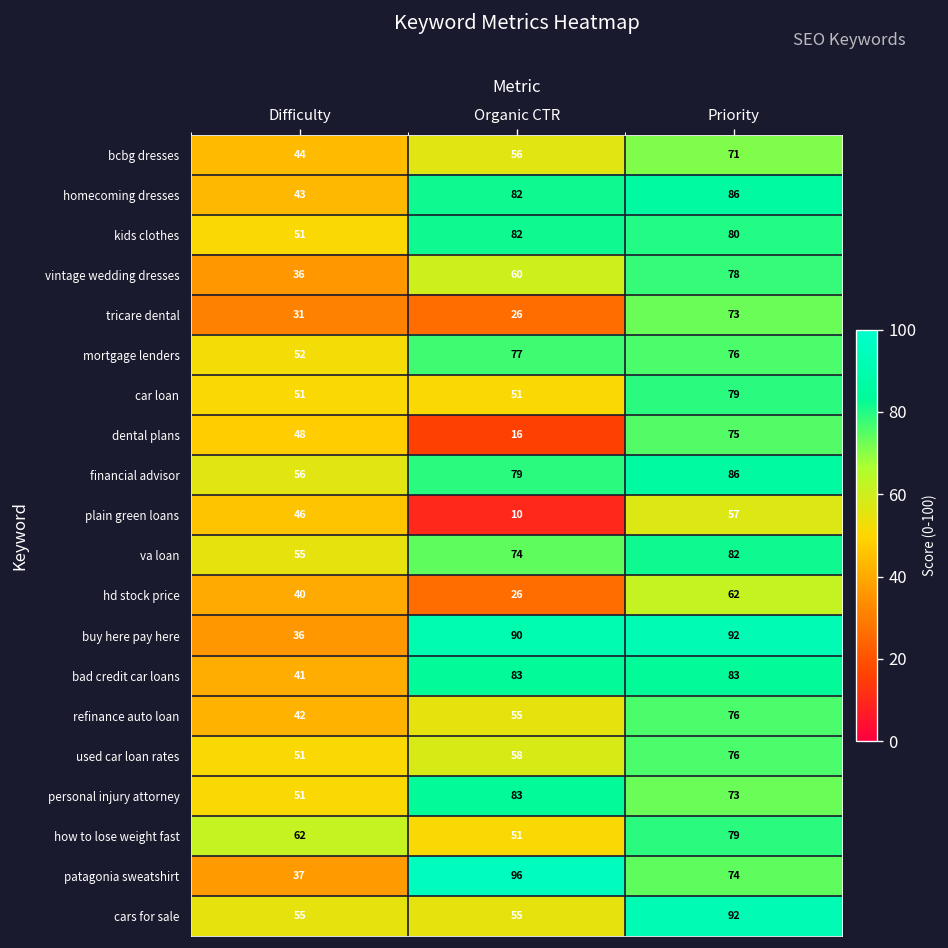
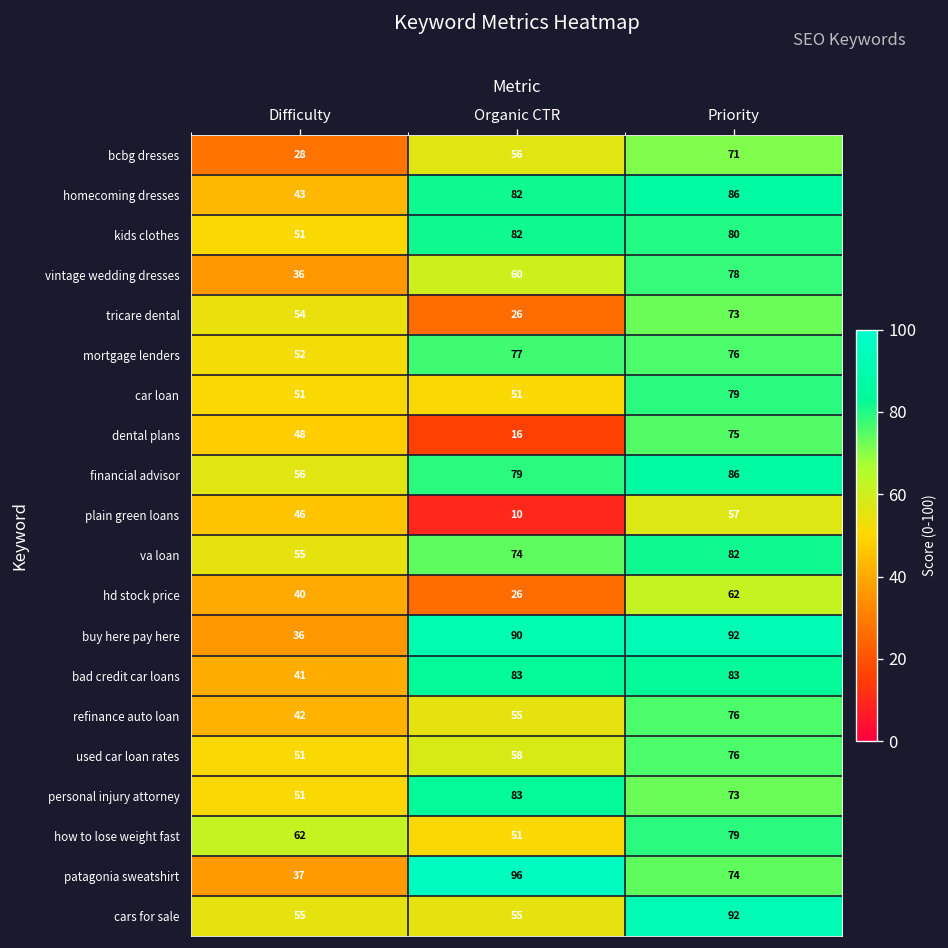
  {
    "bcbg dresses": {
-     "Difficulty": 44,
+     "Difficulty": 28,
      "Organic CTR": 56,
      "Priority": 71
    },
    "homecoming dresses": {
      "Difficulty": 43,
      "Organic CTR": 82,
      "Priority": 86
    },
    "kids clothes": {
      "Difficulty": 51,
      "Organic CTR": 82,
      "Priority": 80
    },
    "vintage wedding dresses": {
      "Difficulty": 36,
      "Organic CTR": 60,
      "Priority": 78
    },
    "tricare dental": {
-     "Difficulty": 31,
+     "Difficulty": 54,
      "Organic CTR": 26,
      "Priority": 73
    },
    "mortgage lenders": {
      "Difficulty": 52,
      "Organic CTR": 77,
      "Priority": 76
    },
    "car loan": {
      "Difficulty": 51,
      "Organic CTR": 51,
      "Priority": 79
    },
    "dental plans": {
      "Difficulty": 48,
      "Organic CTR": 16,
      "Priority": 75
    },
    "financial advisor": {
      "Difficulty": 56,
      "Organic CTR": 79,
      "Priority": 86
    },
    "plain green loans": {
      "Difficulty": 46,
      "Organic CTR": 10,
      "Priority": 57
    },
    "va loan": {
      "Difficulty": 55,
      "Organic CTR": 74,
      "Priority": 82
    },
    "hd stock price": {
      "Difficulty": 40,
      "Organic CTR": 26,
      "Priority": 62
    },
    "buy here pay here": {
      "Difficulty": 36,
      "Organic CTR": 90,
      "Priority": 92
    },
    "bad credit car loans": {
      "Difficulty": 41,
      "Organic CTR": 83,
      "Priority": 83
    },
    "refinance auto loan": {
      "Difficulty": 42,
      "Organic CTR": 55,
      "Priority": 76
    },
    "used car loan rates": {
      "Difficulty": 51,
      "Organic CTR": 58,
      "Priority": 76
    },
    "personal injury attorney": {
      "Difficulty": 51,
      "Organic CTR": 83,
      "Priority": 73
    },
    "how to lose weight fast": {
      "Difficulty": 62,
      "Organic CTR": 51,
      "Priority": 79
    },
    "patagonia sweatshirt": {
      "Difficulty": 37,
      "Organic CTR": 96,
      "Priority": 74
    },
    "cars for sale": {
      "Difficulty": 55,
      "Organic CTR": 55,
      "Priority": 92
    }
  }
